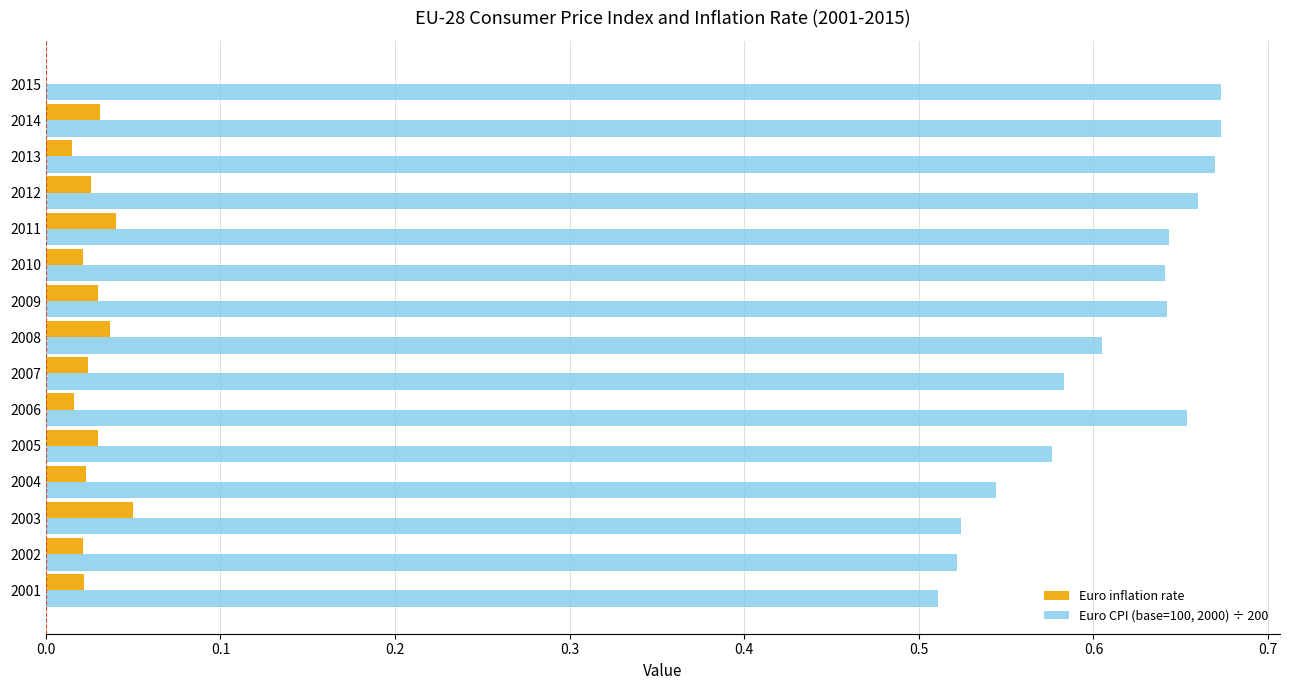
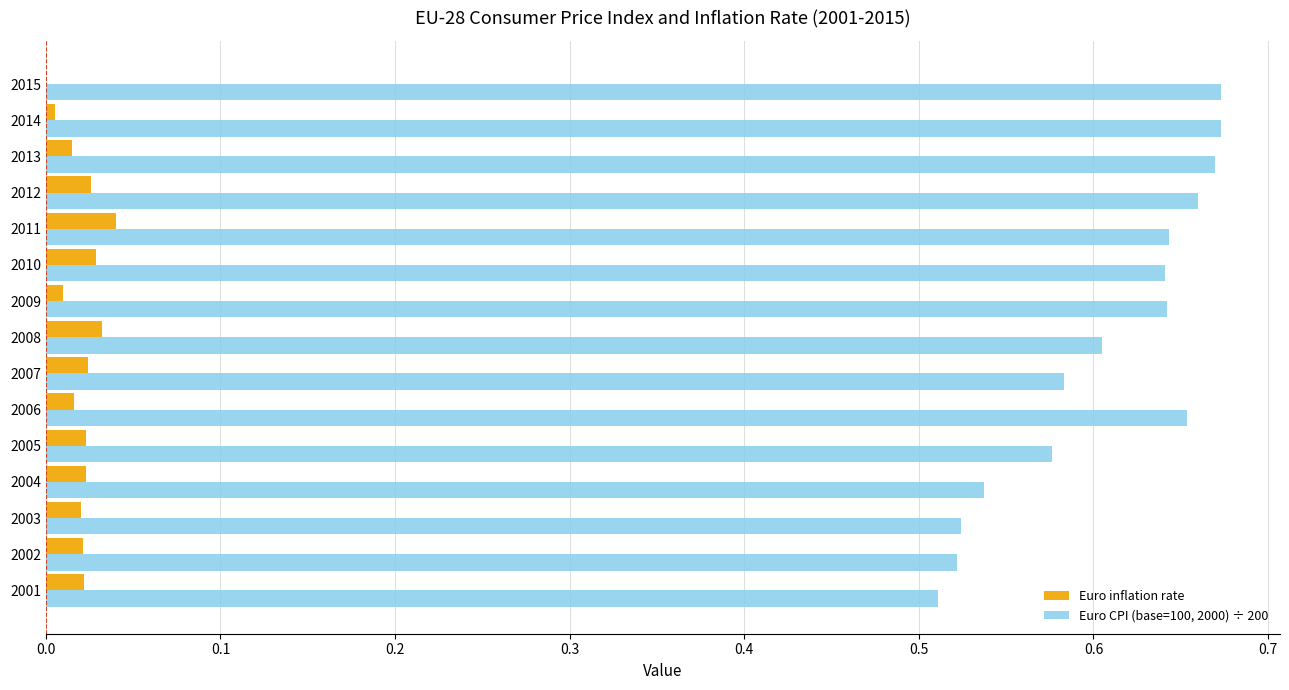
  {
    "Euro inflation rate": {
      "2015": 0.000,
-     "2014": 0.031,
+     "2014": 0.005,
      "2013": 0.015,
      "2012": 0.026,
      "2011": 0.040,
-     "2010": 0.021,
-     "2009": 0.03,
-     "2008": 0.037,
+     "2010": 0.029,
+     "2009": 0.01,
+     "2008": 0.032,
      "2007": 0.024,
      "2006": 0.016,
-     "2005": 0.030,
+     "2005": 0.023,
      "2004": 0.023,
-     "2003": 0.05,
+     "2003": 0.02,
      "2002": 0.021,
      "2001": 0.022
    },
    "Euro CPI (base=100, 2000) ÷ 200": {
      "2015": 0.673,
      "2014": 0.673,
      "2013": 0.670,
      "2012": 0.660,
      "2011": 0.643,
      "2010": 0.641,
      "2009": 0.642,
      "2008": 0.605,
      "2007": 0.583,
      "2006": 0.653,
      "2005": 0.576,
-     "2004": 0.544,
+     "2004": 0.537,
      "2003": 0.524,
      "2002": 0.522,
      "2001": 0.511
    }
  }
